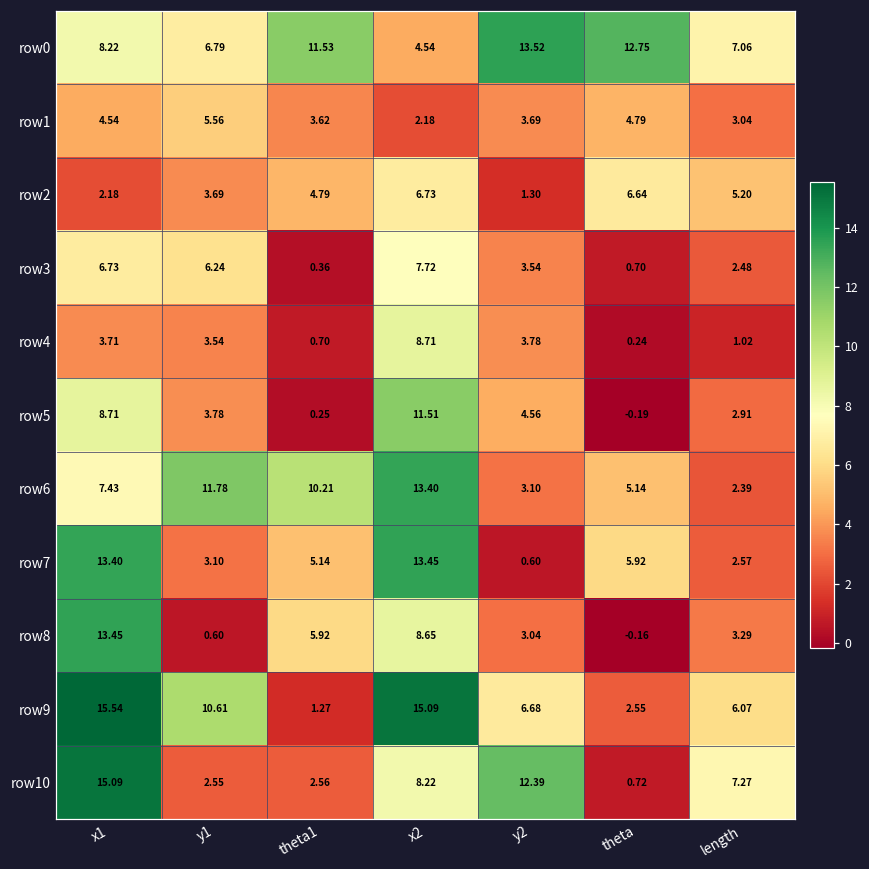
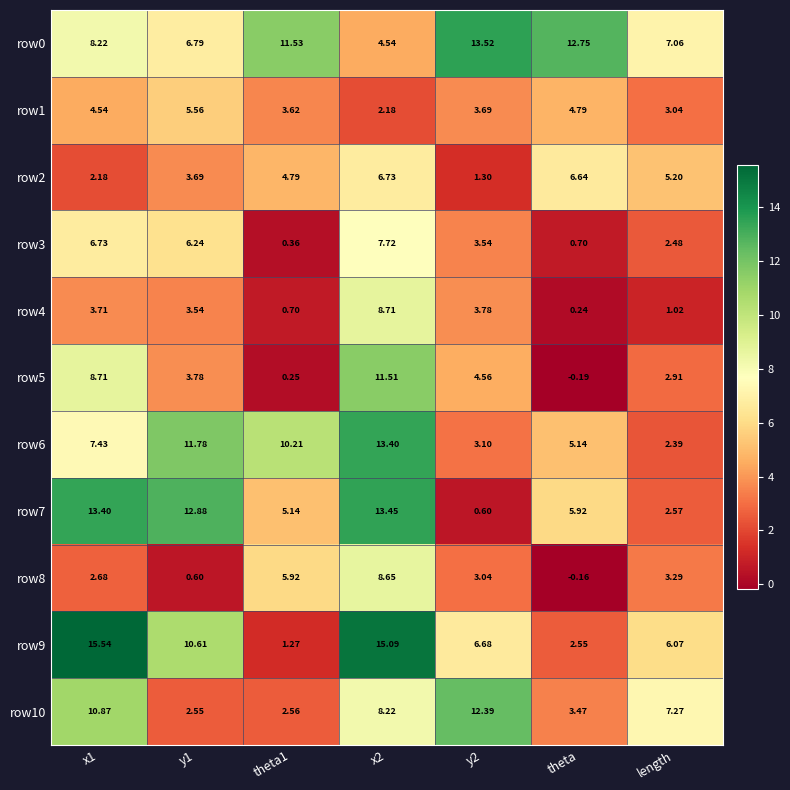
  {
    "row0": {
      "x1": 8.22,
      "y1": 6.79,
      "theta1": 11.53,
      "x2": 4.54,
      "y2": 13.52,
      "theta": 12.75,
      "length": 7.06
    },
    "row1": {
      "x1": 4.54,
      "y1": 5.56,
      "theta1": 3.62,
      "x2": 2.18,
      "y2": 3.69,
      "theta": 4.79,
      "length": 3.04
    },
    "row2": {
      "x1": 2.18,
      "y1": 3.69,
      "theta1": 4.79,
      "x2": 6.73,
      "y2": 1.30,
      "theta": 6.64,
      "length": 5.20
    },
    "row3": {
      "x1": 6.73,
      "y1": 6.24,
      "theta1": 0.36,
      "x2": 7.72,
      "y2": 3.54,
      "theta": 0.70,
      "length": 2.48
    },
    "row4": {
      "x1": 3.71,
      "y1": 3.54,
      "theta1": 0.70,
      "x2": 8.71,
      "y2": 3.78,
      "theta": 0.24,
      "length": 1.02
    },
    "row5": {
      "x1": 8.71,
      "y1": 3.78,
      "theta1": 0.25,
      "x2": 11.51,
      "y2": 4.56,
      "theta": -0.19,
      "length": 2.91
    },
    "row6": {
      "x1": 7.43,
      "y1": 11.78,
      "theta1": 10.21,
      "x2": 13.40,
      "y2": 3.10,
      "theta": 5.14,
      "length": 2.39
    },
    "row7": {
      "x1": 13.40,
-     "y1": 3.10,
+     "y1": 12.88,
      "theta1": 5.14,
      "x2": 13.45,
      "y2": 0.60,
      "theta": 5.92,
      "length": 2.57
    },
    "row8": {
-     "x1": 13.45,
+     "x1": 2.68,
      "y1": 0.60,
      "theta1": 5.92,
      "x2": 8.65,
      "y2": 3.04,
      "theta": -0.16,
      "length": 3.29
    },
    "row9": {
      "x1": 15.54,
      "y1": 10.61,
      "theta1": 1.27,
      "x2": 15.09,
      "y2": 6.68,
      "theta": 2.55,
      "length": 6.07
    },
    "row10": {
-     "x1": 15.09,
+     "x1": 10.87,
      "y1": 2.55,
      "theta1": 2.56,
      "x2": 8.22,
      "y2": 12.39,
-     "theta": 0.72,
+     "theta": 3.47,
      "length": 7.27
    }
  }
